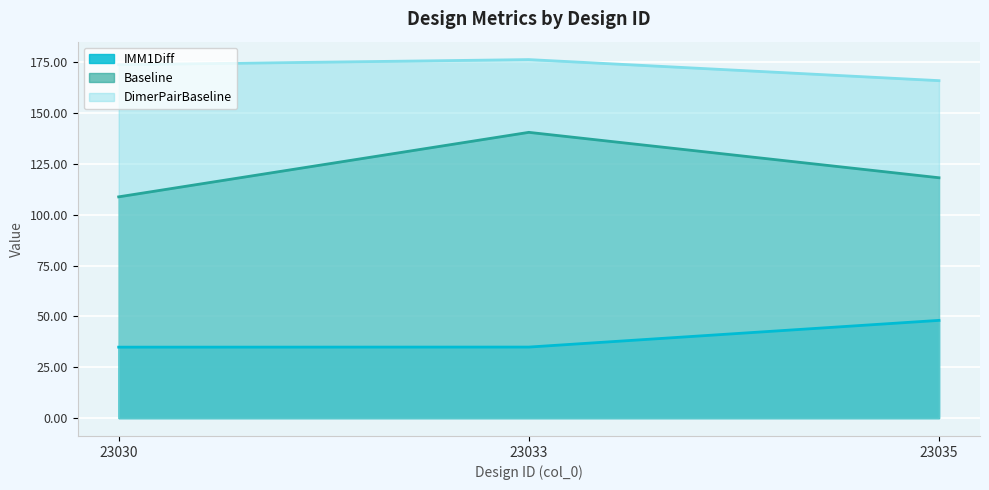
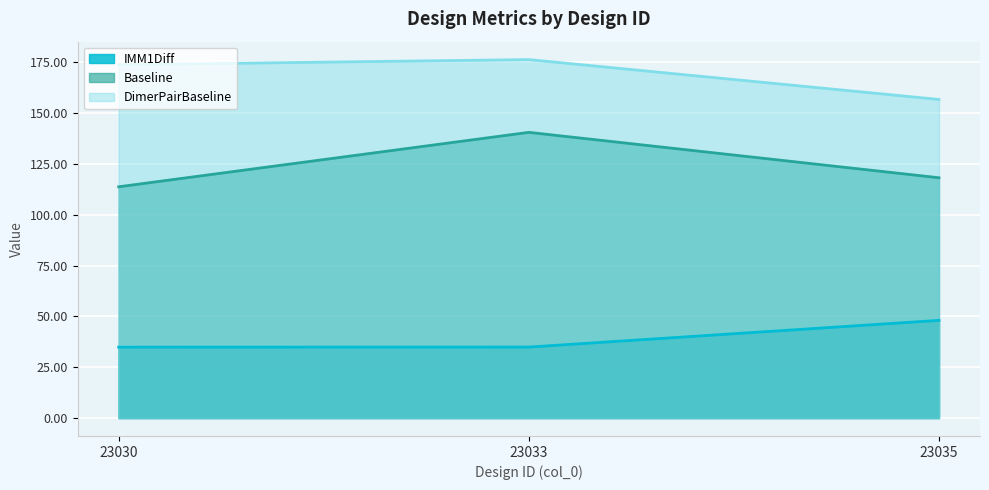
  {
    "IMM1Diff": {
      "23030": 35,
      "23033": 35,
      "23035": 48
    },
    "Baseline": {
-     "23030": 109,
+     "23030": 114,
      "23033": 140,
      "23035": 118
    },
    "DimerPairBaseline": {
      "23033": 176,
-     "23035": 166
+     "23035": 157
    }
  }
